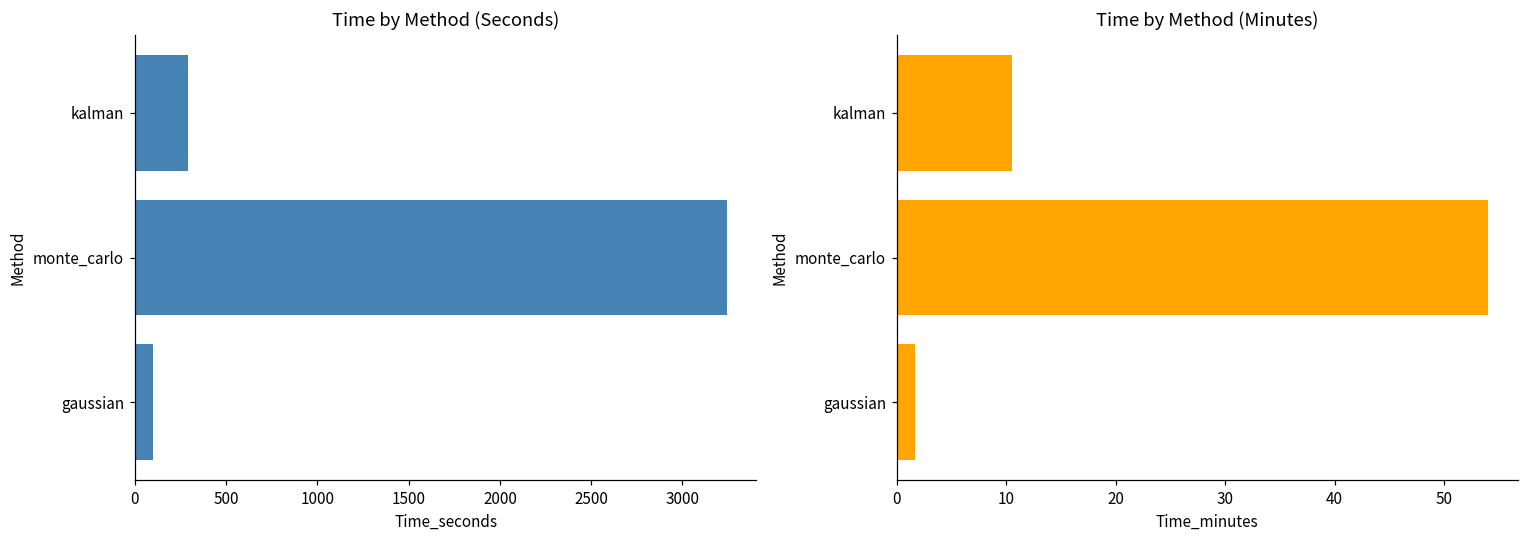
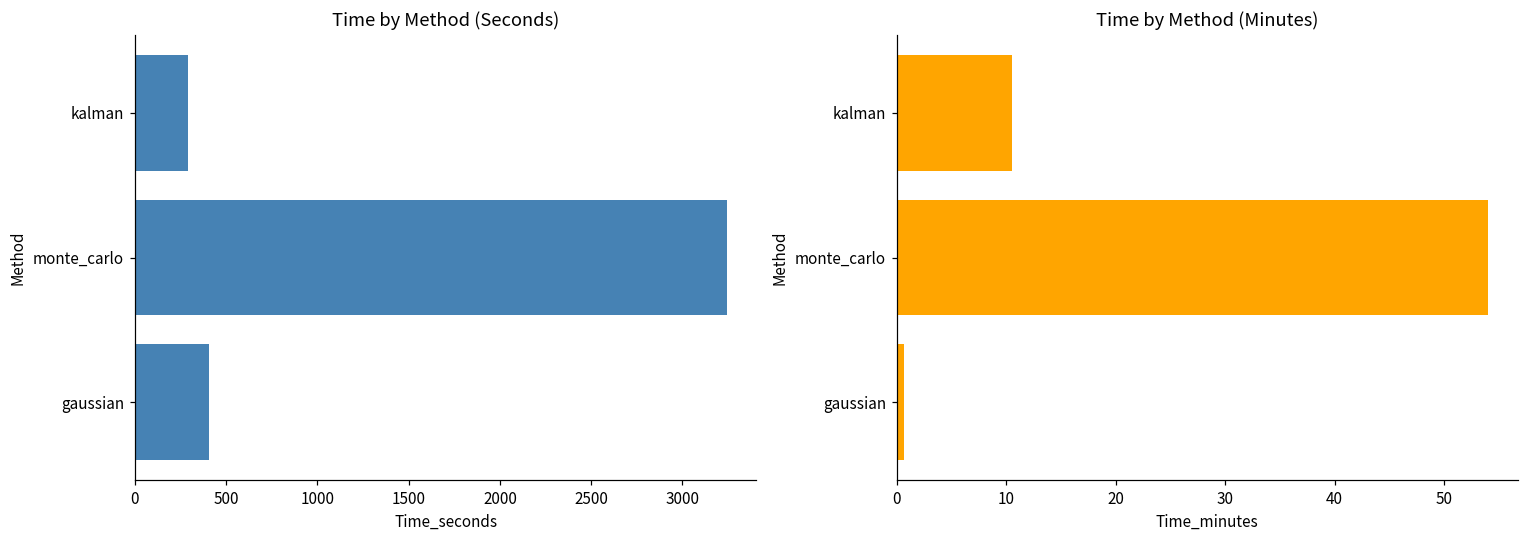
  {
    "Time by Method (Seconds)": {
      "kalman": 290,
      "monte_carlo": 3240,
-     "gaussian": 100
+     "gaussian": 410
    },
    "Time by Method (Minutes)": {
      "kalman": 10,
      "monte_carlo": 54,
-     "gaussian": 2
+     "gaussian": 1
    }
  }
